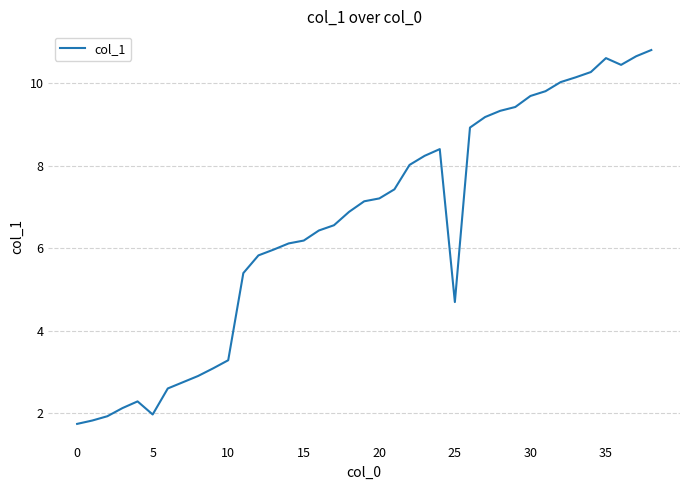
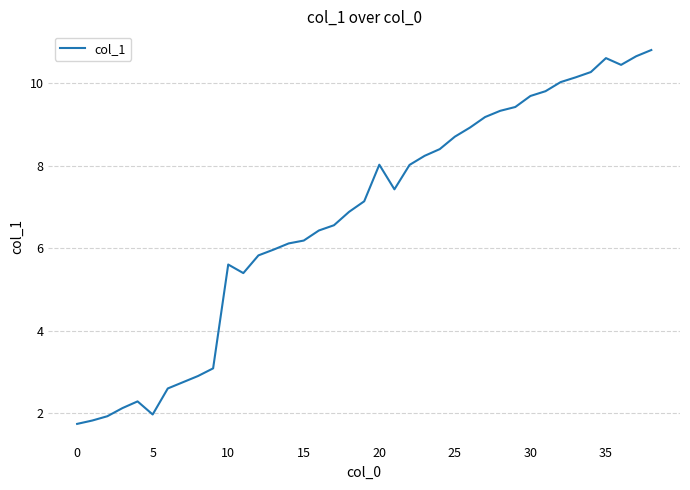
  {
    "0": 1.7,
    "5": 2.0,
-   "10": 3.3,
+   "10": 5.6,
    "15": 6.2,
-   "20": 7.2,
-   "25": 4.7,
+   "20": 8.0,
+   "25": 8.7,
    "30": 9.7,
    "35": 10.6
  }
